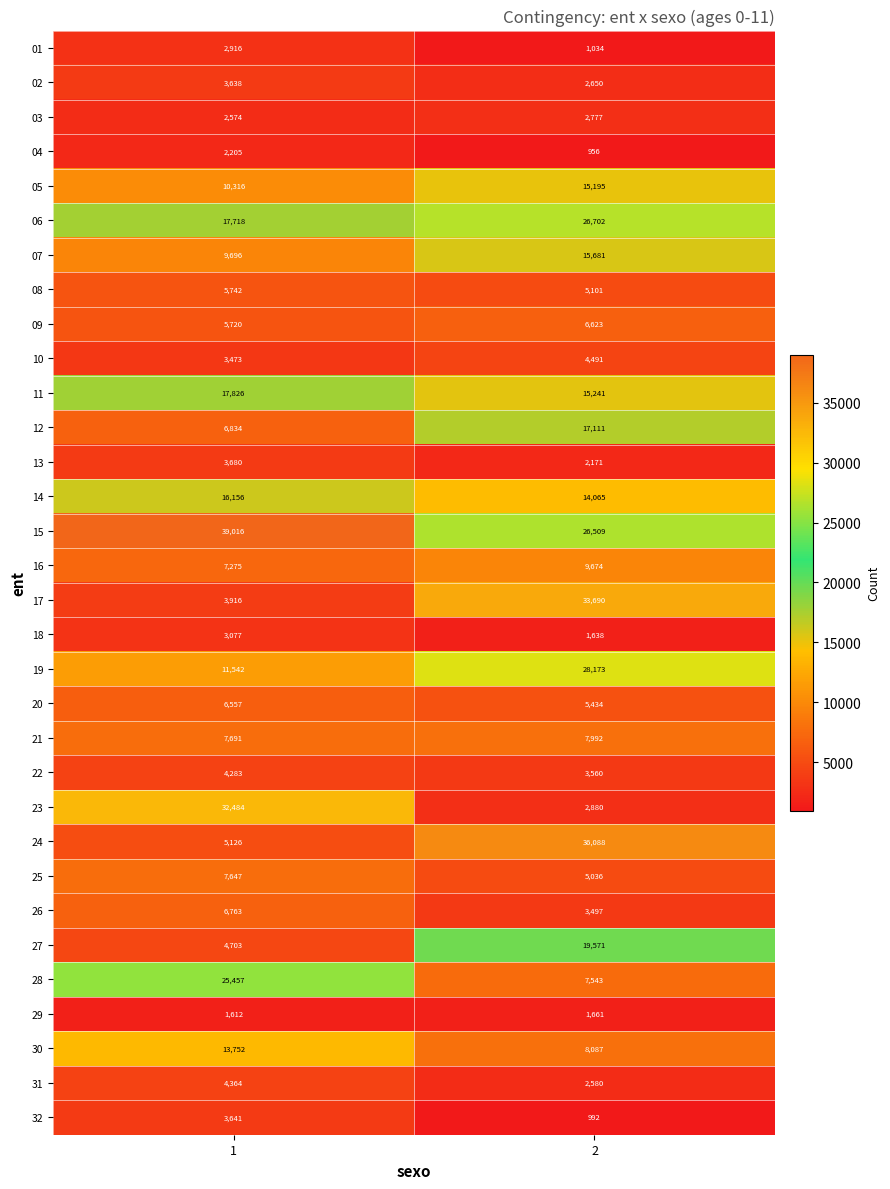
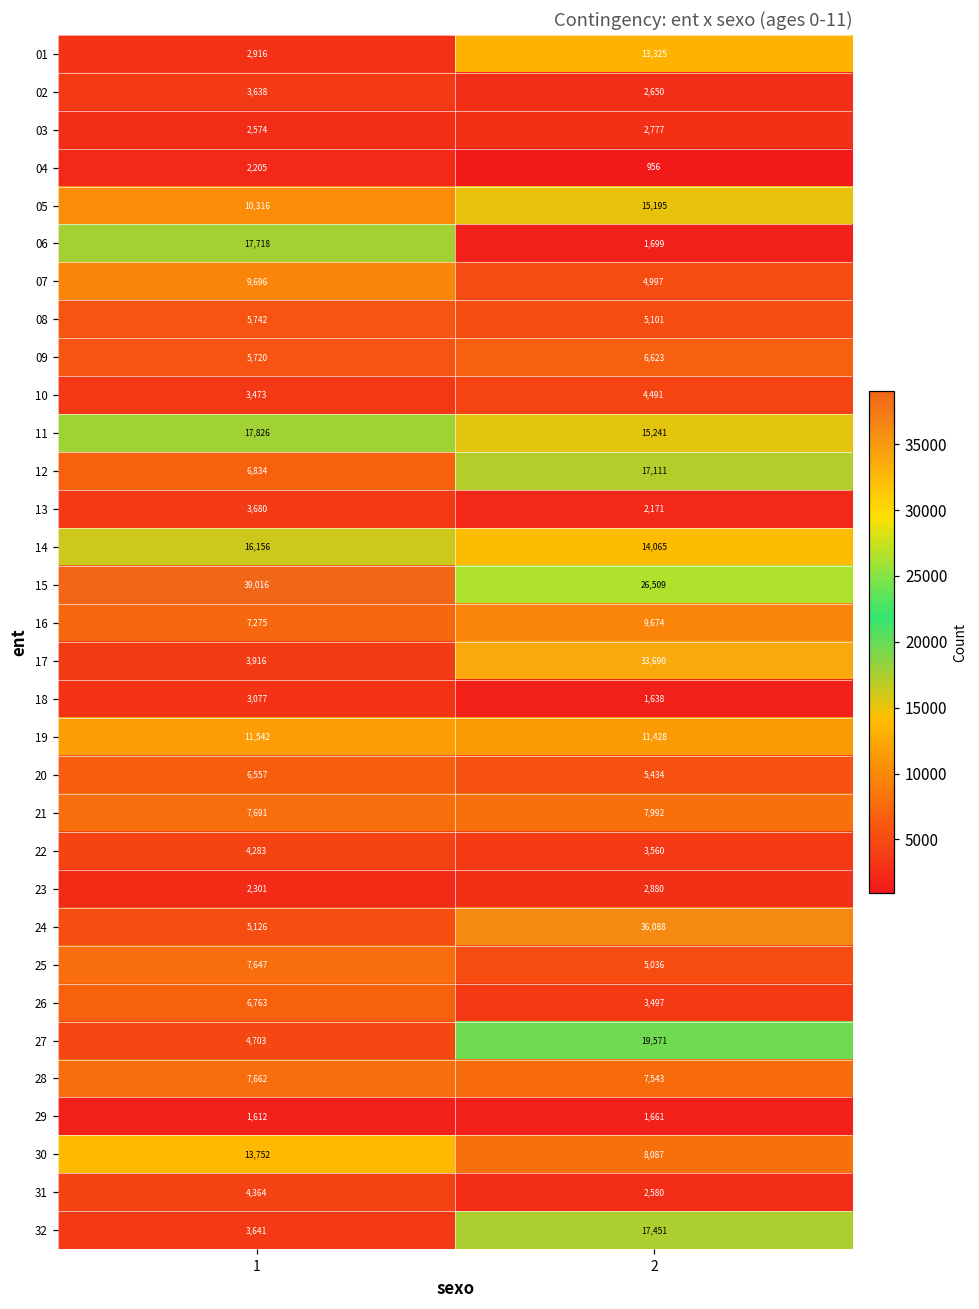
  {
    "01": {
      "1": "2,916",
-     "2": "1,034"
+     "2": "13,325"
    },
    "02": {
      "1": "3,638",
      "2": "2,650"
    },
    "03": {
      "1": "2,574",
      "2": "2,777"
    },
    "04": {
      "1": "2,205",
      "2": "956"
    },
    "05": {
      "1": "10,316",
      "2": "15,195"
    },
    "06": {
      "1": "17,718",
-     "2": "26,702"
+     "2": "1,699"
    },
    "07": {
      "1": "9,696",
-     "2": "15,681"
+     "2": "4,997"
    },
    "08": {
      "1": "5,742",
      "2": "5,101"
    },
    "09": {
      "1": "5,720",
      "2": "6,623"
    },
    "10": {
      "1": "3,473",
      "2": "4,491"
    },
    "11": {
      "1": "17,826",
      "2": "15,241"
    },
    "12": {
      "1": "6,834",
      "2": "17,111"
    },
    "13": {
      "1": "3,680",
      "2": "2,171"
    },
    "14": {
      "1": "16,156",
      "2": "14,065"
    },
    "15": {
      "1": "39,016",
      "2": "26,509"
    },
    "16": {
      "1": "7,275",
      "2": "9,674"
    },
    "17": {
      "1": "3,916",
      "2": "33,690"
    },
    "18": {
      "1": "3,077",
      "2": "1,638"
    },
    "19": {
      "1": "11,542",
-     "2": "28,173"
+     "2": "11,428"
    },
    "20": {
      "1": "6,557",
      "2": "5,434"
    },
    "21": {
      "1": "7,691",
      "2": "7,992"
    },
    "22": {
      "1": "4,283",
      "2": "3,560"
    },
    "23": {
-     "1": "32,484",
+     "1": "2,301",
      "2": "2,880"
    },
    "24": {
      "1": "5,126",
      "2": "36,088"
    },
    "25": {
      "1": "7,647",
      "2": "5,036"
    },
    "26": {
      "1": "6,763",
      "2": "3,497"
    },
    "27": {
      "1": "4,703",
      "2": "19,571"
    },
    "28": {
-     "1": "25,457",
+     "1": "7,662",
      "2": "7,543"
    },
    "29": {
      "1": "1,612",
      "2": "1,661"
    },
    "30": {
      "1": "13,752",
      "2": "8,087"
    },
    "31": {
      "1": "4,364",
      "2": "2,580"
    },
    "32": {
      "1": "3,641",
-     "2": "992"
+     "2": "17,451"
    }
  }
